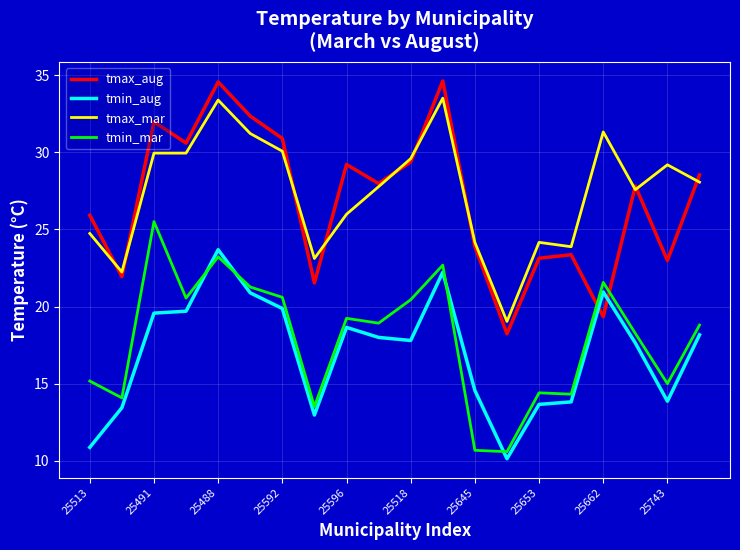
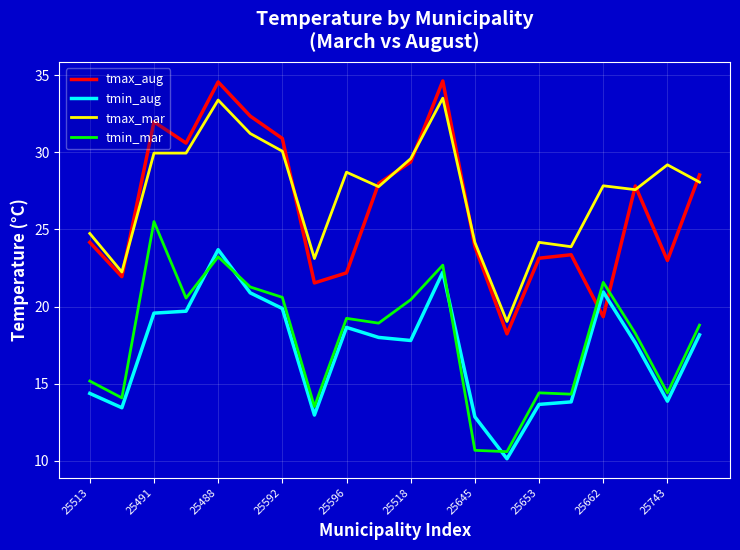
  {
    "tmax_aug": {
-     "25513": 25.9,
+     "25513": 24.2,
      "25488": 34.6,
      "25592": 30.9,
-     "25596": 29.2,
+     "25596": 22.2,
      "25518": 29.4,
      "25645": 23.9,
      "25653": 23.1,
      "25662": 19.3,
      "25743": 23.0
    },
    "tmin_aug": {
-     "25513": 10.9,
+     "25513": 14.4,
      "25491": 19.6,
      "25488": 23.7,
      "25592": 19.9,
      "25596": 18.7,
      "25518": 17.8,
-     "25645": 14.6,
+     "25645": 12.9,
      "25653": 13.7,
      "25662": 20.9,
      "25743": 13.9
    },
    "tmax_mar": {
      "25513": 24.7,
      "25491": 30.0,
      "25488": 33.4,
      "25592": 30.1,
-     "25596": 26.0,
+     "25596": 28.7,
      "25518": 29.6,
      "25645": 24.2,
      "25653": 24.2,
-     "25662": 31.3,
+     "25662": 27.8,
      "25743": 29.2
    },
    "tmin_mar": {
      "25513": 15.2,
      "25491": 25.5,
      "25488": 23.2,
      "25592": 20.6,
      "25596": 19.2,
      "25518": 20.4,
      "25645": 10.7,
      "25653": 14.4,
      "25662": 21.6,
-     "25743": 15.0
+     "25743": 14.4
    }
  }
